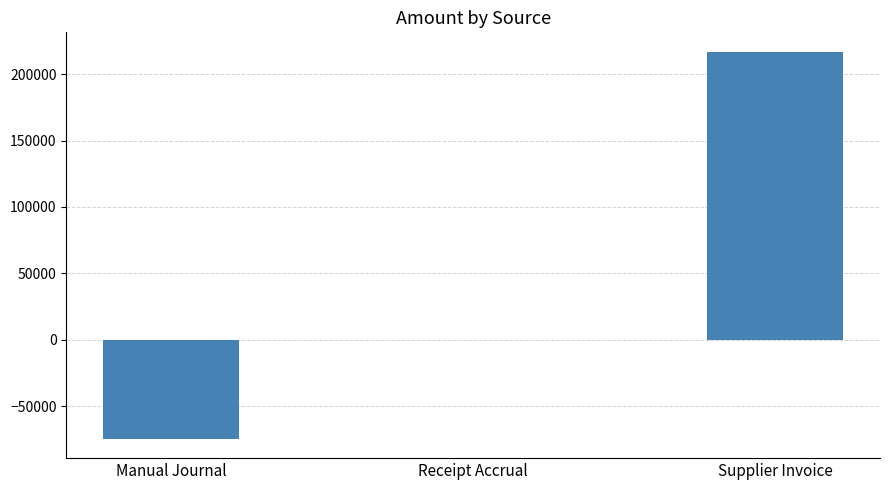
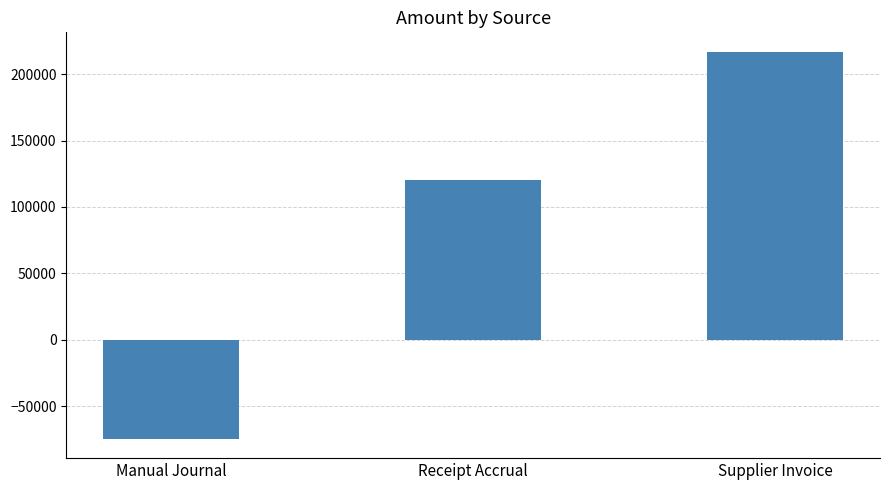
  {
    "Manual Journal": -75000,
-   "Receipt Accrual": 0,
+   "Receipt Accrual": 120000,
    "Supplier Invoice": 217000
  }
